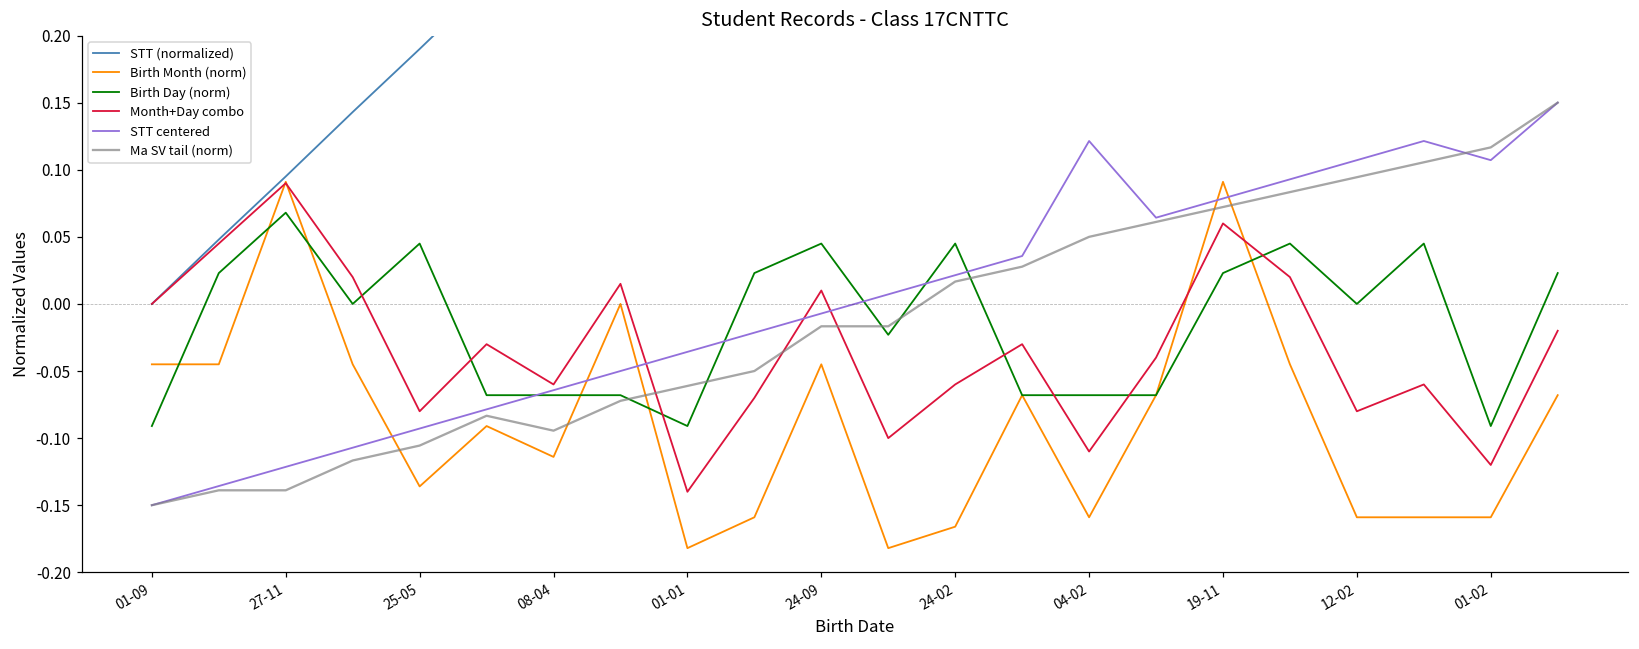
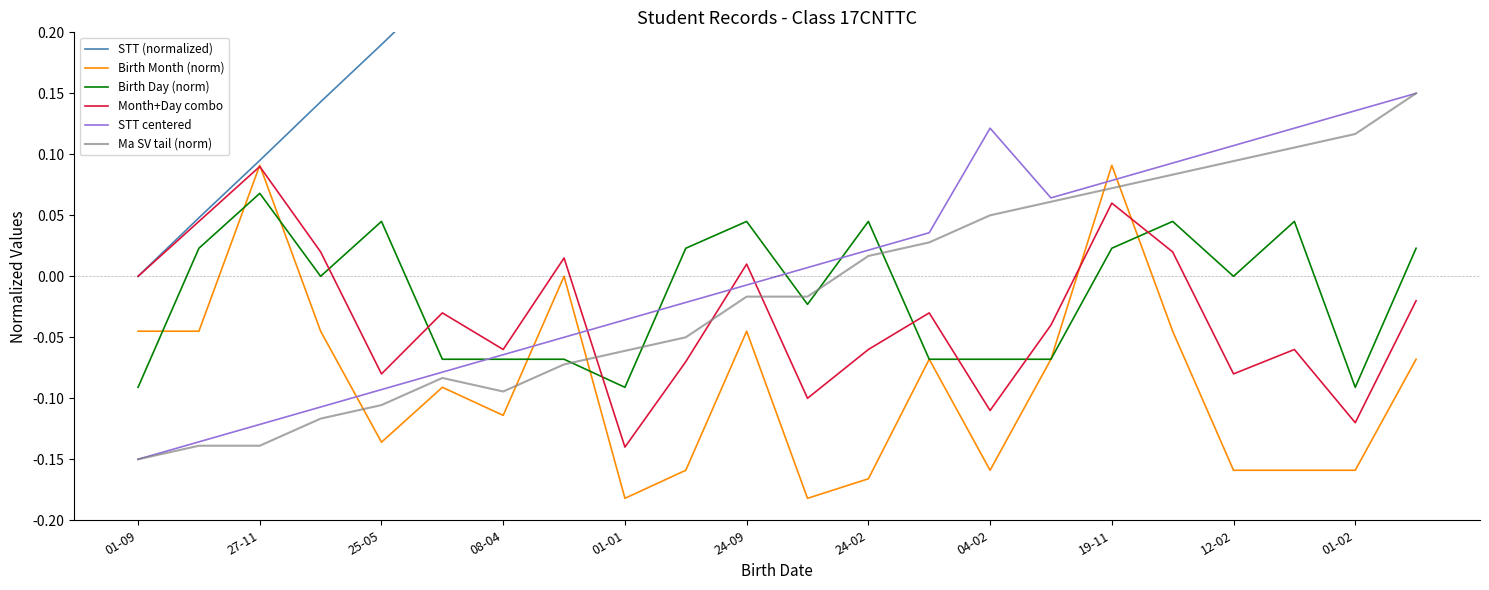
  {
    "STT (normalized)": {
      "27-11": 0.095,
      "25-05": 0.190
    },
    "Birth Month (norm)": {
      "01-09": -0.045,
      "25-05": -0.136,
      "08-04": -0.114,
      "01-01": -0.182,
      "24-09": -0.045,
      "24-02": -0.166,
      "04-02": -0.159,
      "19-11": 0.091,
      "12-02": -0.159,
      "01-02": -0.159
    },
    "Birth Day (norm)": {
      "01-09": -0.091,
      "27-11": 0.068,
      "25-05": 0.045,
      "08-04": -0.068,
      "01-01": -0.091,
      "24-09": 0.045,
      "24-02": 0.045,
      "04-02": -0.068,
      "19-11": 0.023,
      "12-02": 0.000,
      "01-02": -0.091
    },
    "Month+Day combo": {
      "25-05": -0.080,
      "08-04": -0.060,
      "01-01": -0.140,
      "24-09": 0.010,
      "24-02": -0.060,
      "04-02": -0.110,
      "19-11": 0.060,
      "12-02": -0.080,
      "01-02": -0.120
    },
    "STT centered": {
      "27-11": -0.121,
      "25-05": -0.093,
      "08-04": -0.064,
      "01-01": -0.036,
      "24-09": -0.007,
      "24-02": 0.021,
      "04-02": 0.121,
      "19-11": 0.079,
      "12-02": 0.107,
-     "01-02": 0.107
+     "01-02": 0.136
    },
    "Ma SV tail (norm)": {
      "27-11": -0.139,
      "25-05": -0.106,
      "08-04": -0.094,
      "01-01": -0.061,
      "24-09": -0.017,
      "24-02": 0.017,
      "04-02": 0.050,
      "19-11": 0.072,
      "12-02": 0.094,
      "01-02": 0.117
    }
  }
